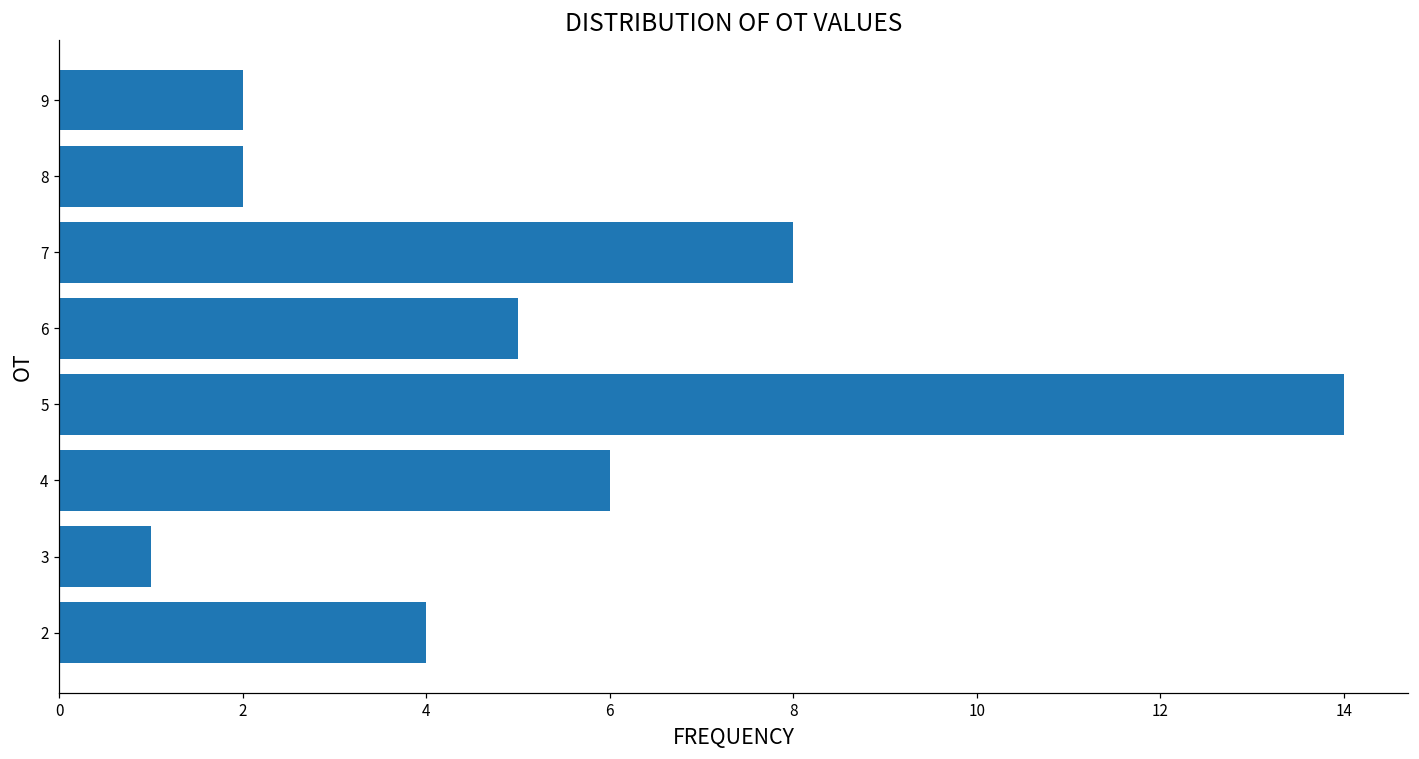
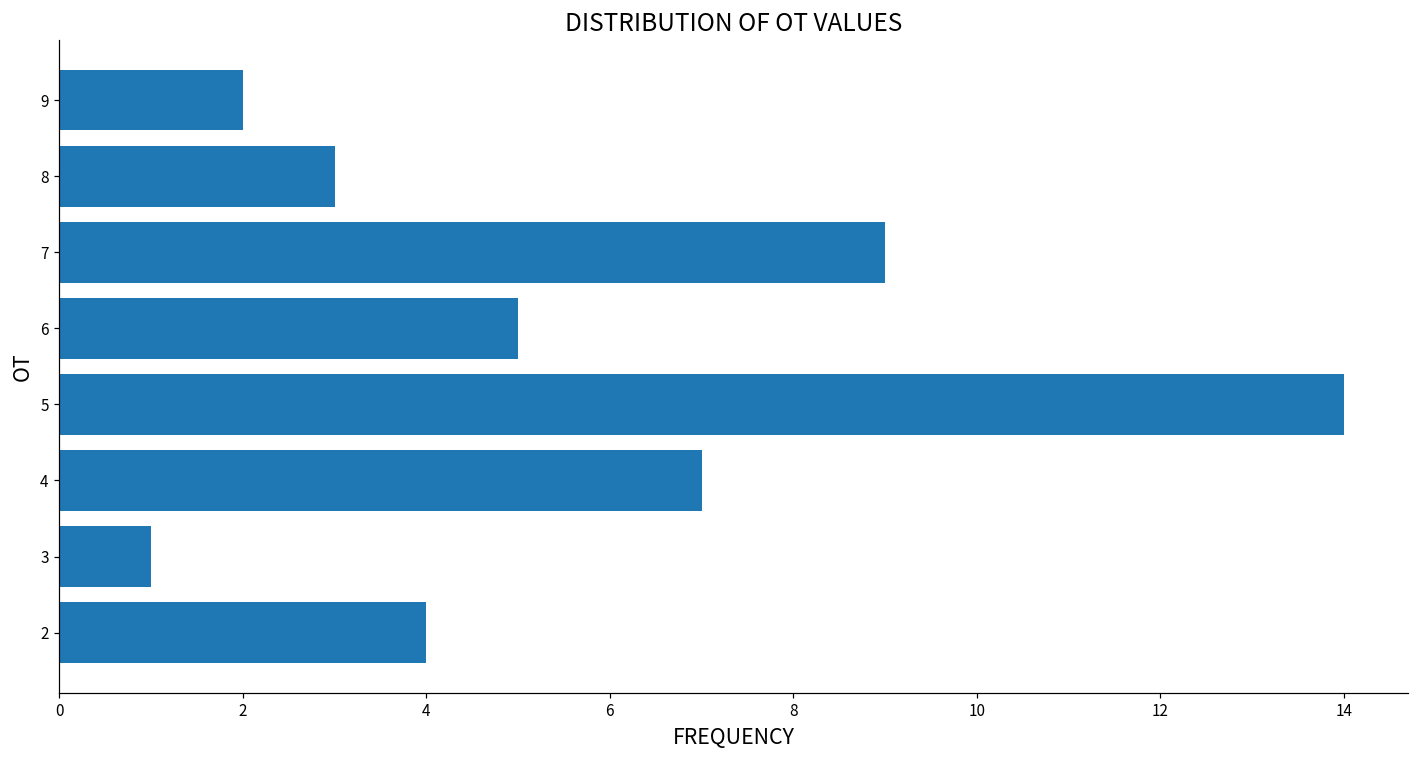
  {
    "9": 2,
-   "8": 2,
-   "7": 8,
+   "8": 3,
+   "7": 9,
    "6": 5,
    "5": 14,
-   "4": 6,
+   "4": 7,
    "3": 1,
    "2": 4
  }
